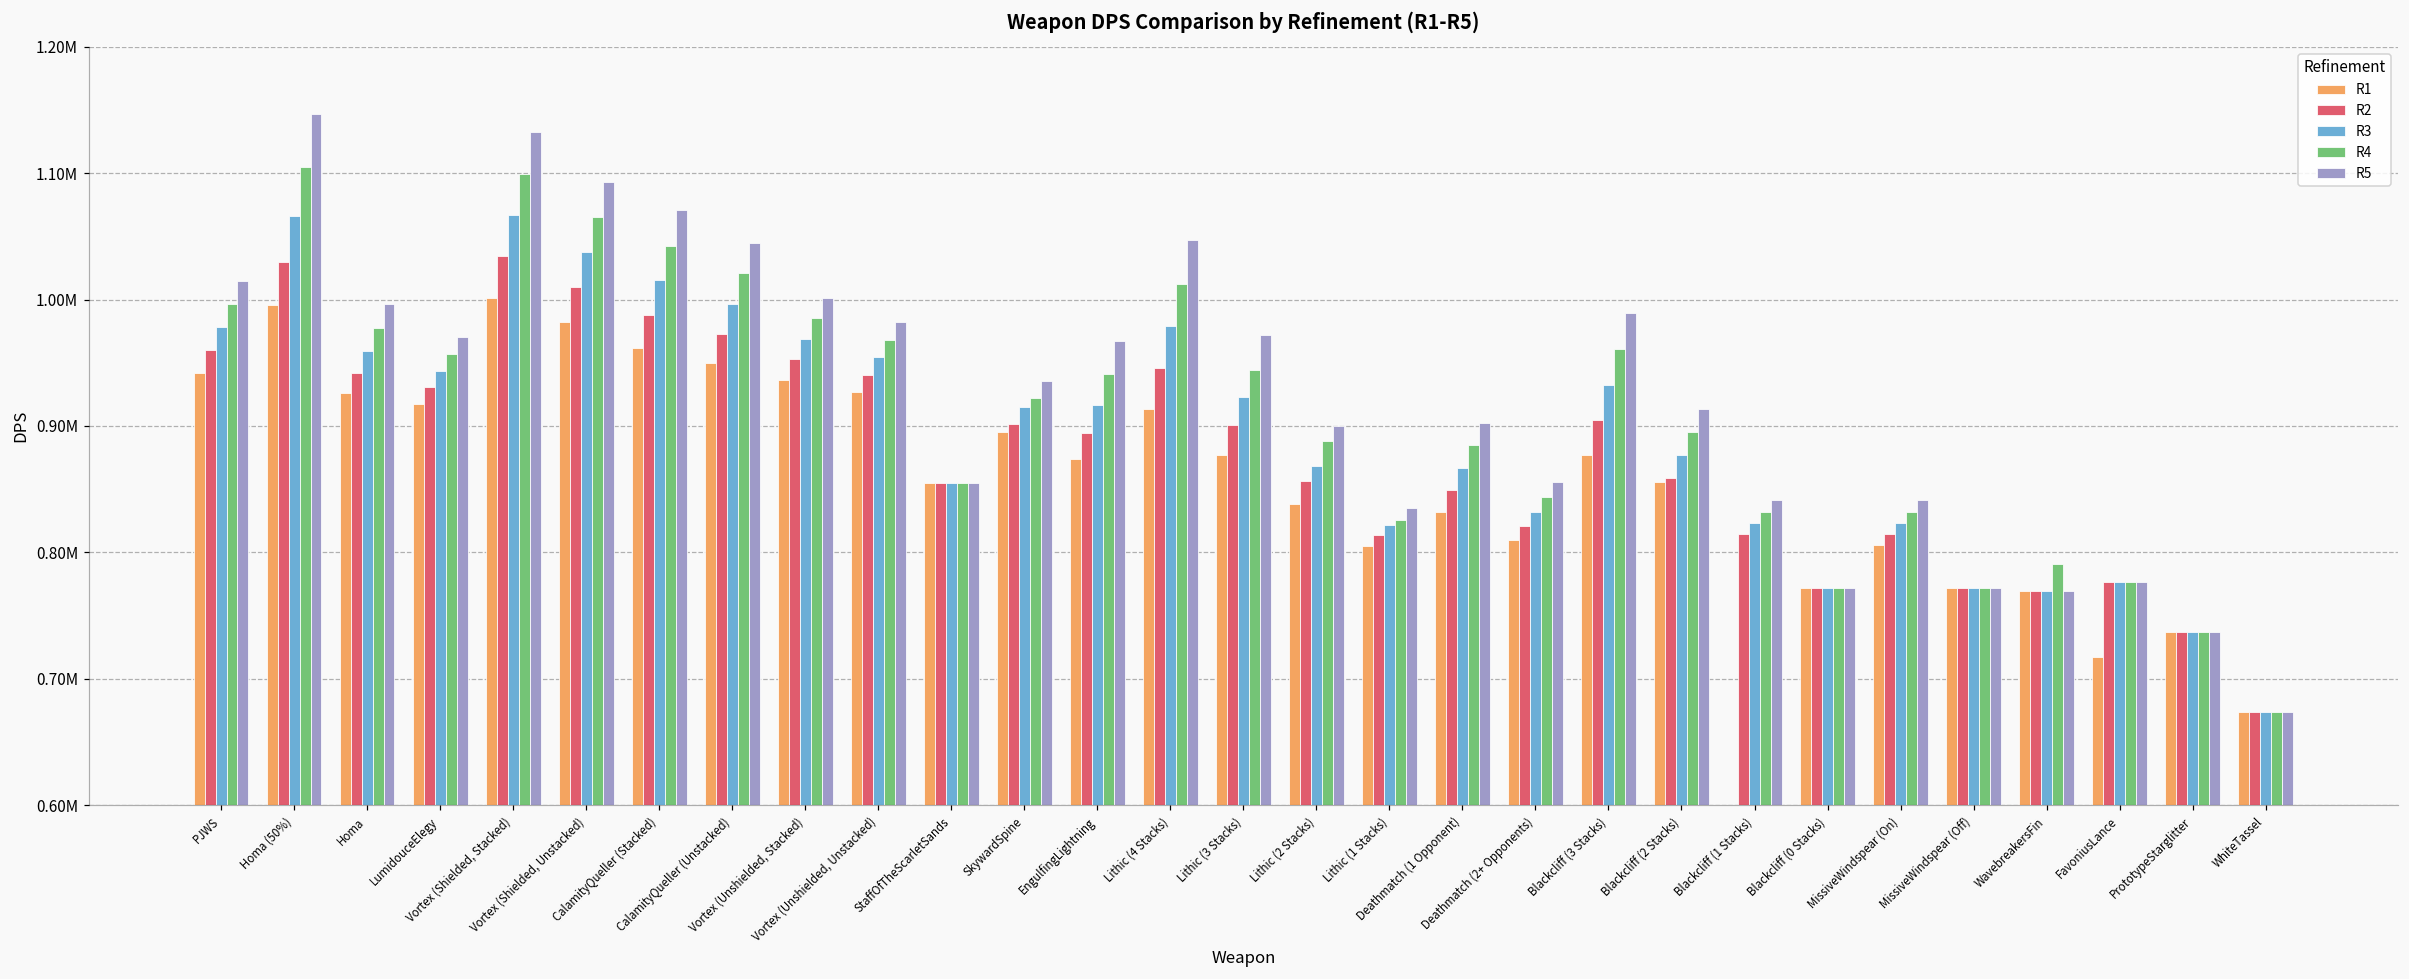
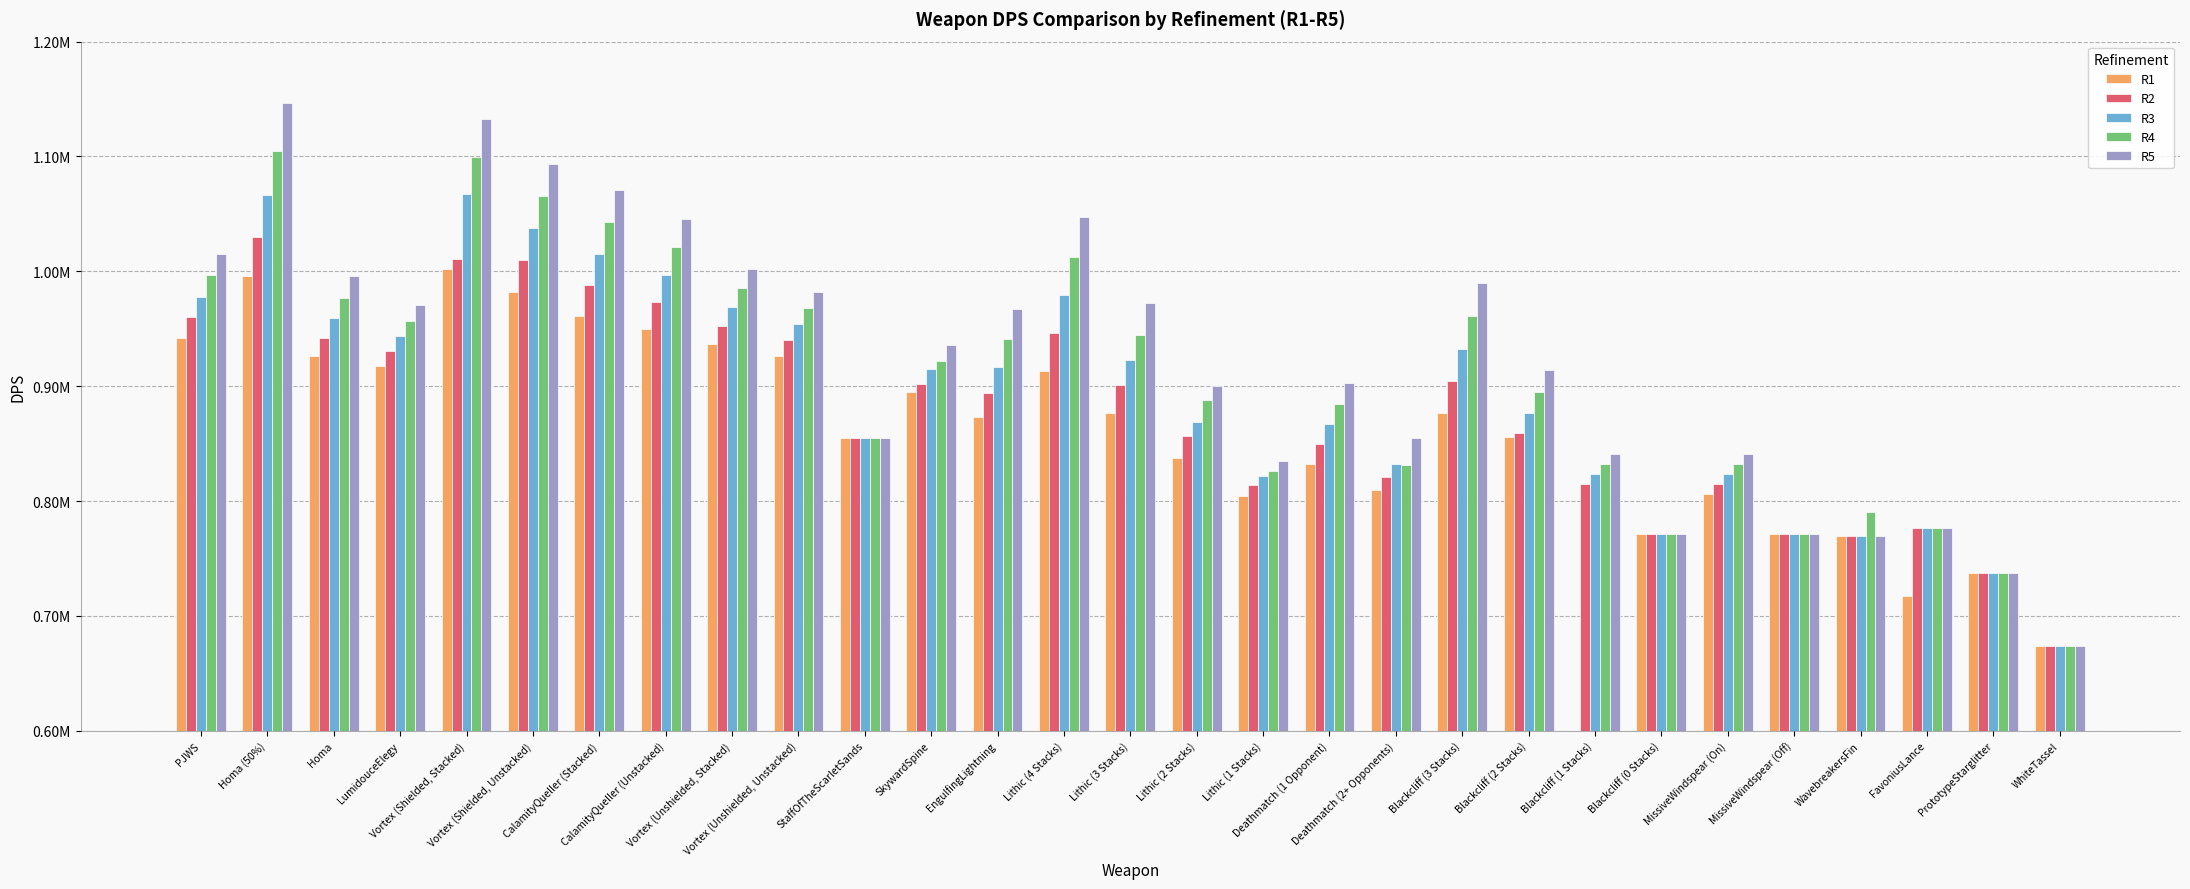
  {
    "R1": {
      "PJWS": 942000,
      "Homa (50%)": 996000,
      "Homa": 926000,
      "LumidouceElegy": 917000,
      "Vortex (Shielded, Stacked)": 1002000,
      "Vortex (Shielded, Unstacked)": 982000,
      "CalamityQueller (Stacked)": 962000,
      "CalamityQueller (Unstacked)": 950000,
      "Vortex (Unshielded, Stacked)": 936000,
      "Vortex (Unshielded, Unstacked)": 927000,
      "StaffOfTheScarletSands": 855000,
      "SkywardSpine": 895000,
      "EngulfingLightning": 874000,
      "Lithic (4 Stacks)": 914000,
      "Lithic (3 Stacks)": 877000,
      "Lithic (2 Stacks)": 838000,
      "Lithic (1 Stacks)": 805000,
      "Deathmatch (1 Opponent)": 832000,
      "Deathmatch (2+ Opponents)": 809000,
      "Blackcliff (3 Stacks)": 877000,
      "Blackcliff (2 Stacks)": 855000,
      "Blackcliff (0 Stacks)": 771000,
      "MissiveWindspear (On)": 806000,
      "MissiveWindspear (Off)": 771000,
      "WavebreakersFin": 769000,
      "FavoniusLance": 717000,
      "PrototypeStarglitter": 737000,
      "WhiteTassel": 674000
    },
    "R2": {
      "PJWS": 960000,
      "Homa (50%)": 1030000,
      "Homa": 942000,
      "LumidouceElegy": 930000,
-     "Vortex (Shielded, Stacked)": 1034000,
+     "Vortex (Shielded, Stacked)": 1011000,
      "Vortex (Shielded, Unstacked)": 1010000,
      "CalamityQueller (Stacked)": 988000,
      "CalamityQueller (Unstacked)": 973000,
      "Vortex (Unshielded, Stacked)": 953000,
      "Vortex (Unshielded, Unstacked)": 940000,
      "StaffOfTheScarletSands": 855000,
      "SkywardSpine": 902000,
      "EngulfingLightning": 894000,
      "Lithic (4 Stacks)": 946000,
      "Lithic (3 Stacks)": 901000,
      "Lithic (2 Stacks)": 857000,
      "Lithic (1 Stacks)": 814000,
      "Deathmatch (1 Opponent)": 849000,
      "Deathmatch (2+ Opponents)": 821000,
      "Blackcliff (3 Stacks)": 905000,
      "Blackcliff (2 Stacks)": 859000,
      "Blackcliff (1 Stacks)": 815000,
      "Blackcliff (0 Stacks)": 771000,
      "MissiveWindspear (On)": 815000,
      "MissiveWindspear (Off)": 771000,
      "WavebreakersFin": 769000,
      "FavoniusLance": 777000,
      "PrototypeStarglitter": 737000,
      "WhiteTassel": 674000
    },
    "R4": {
      "PJWS": 996000,
      "Homa (50%)": 1105000,
      "Homa": 977000,
      "LumidouceElegy": 957000,
      "Vortex (Shielded, Stacked)": 1100000,
      "Vortex (Shielded, Unstacked)": 1065000,
      "CalamityQueller (Stacked)": 1043000,
      "CalamityQueller (Unstacked)": 1021000,
      "Vortex (Unshielded, Stacked)": 985000,
      "Vortex (Unshielded, Unstacked)": 968000,
      "StaffOfTheScarletSands": 855000,
      "SkywardSpine": 922000,
      "EngulfingLightning": 941000,
      "Lithic (4 Stacks)": 1013000,
      "Lithic (3 Stacks)": 945000,
      "Lithic (2 Stacks)": 888000,
      "Lithic (1 Stacks)": 826000,
      "Deathmatch (1 Opponent)": 885000,
-     "Deathmatch (2+ Opponents)": 844000,
+     "Deathmatch (2+ Opponents)": 832000,
      "Blackcliff (3 Stacks)": 961000,
      "Blackcliff (2 Stacks)": 895000,
      "Blackcliff (1 Stacks)": 832000,
      "Blackcliff (0 Stacks)": 771000,
      "MissiveWindspear (On)": 832000,
      "MissiveWindspear (Off)": 771000,
      "WavebreakersFin": 791000,
      "FavoniusLance": 777000,
      "PrototypeStarglitter": 737000,
      "WhiteTassel": 674000
    }
  }
